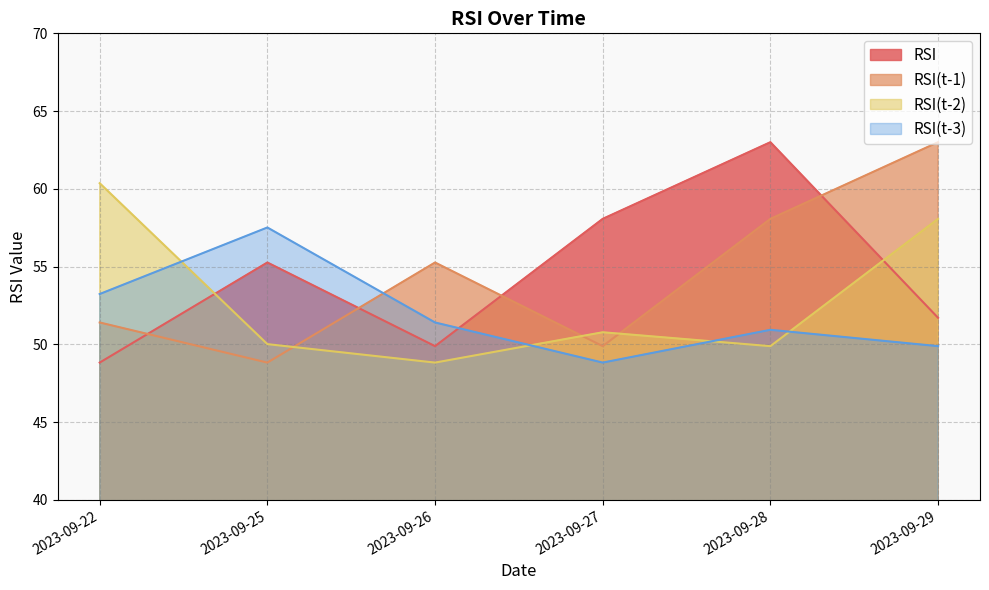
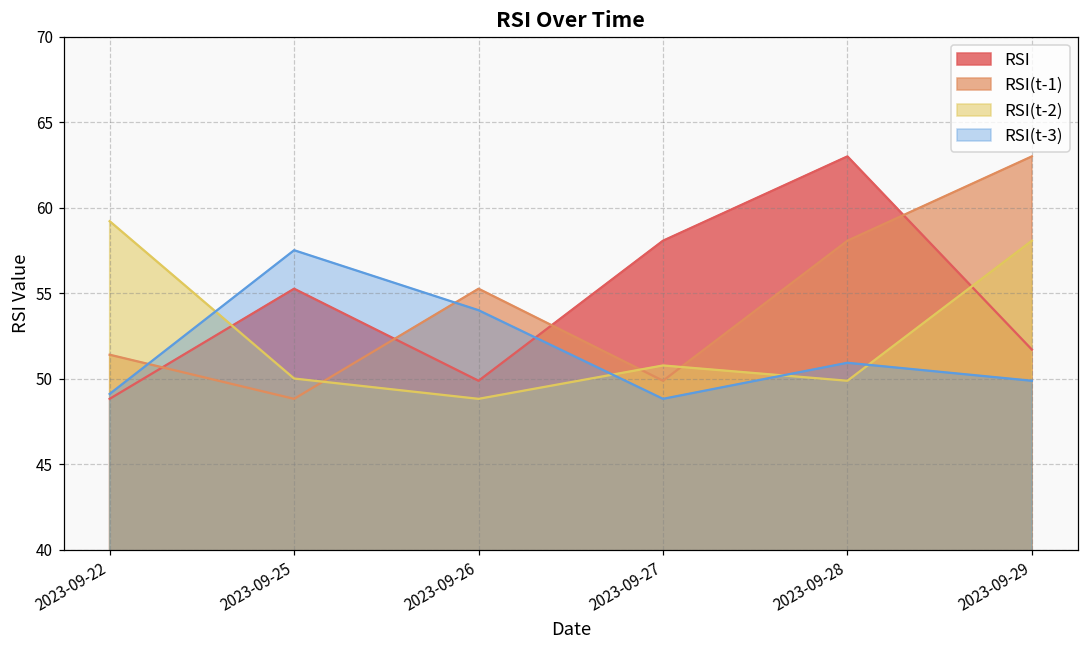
  {
    "RSI(t-2)": {
-     "2023-09-22": 60.4,
+     "2023-09-22": 59.2,
      "2023-09-25": 50.0,
      "2023-09-26": 48.8,
      "2023-09-27": 50.8,
      "2023-09-28": 49.9,
      "2023-09-29": 58.1
    },
    "RSI(t-3)": {
-     "2023-09-22": 53.2,
+     "2023-09-22": 49.1,
      "2023-09-25": 57.5,
-     "2023-09-26": 51.4,
+     "2023-09-26": 54.0,
      "2023-09-27": 48.8,
      "2023-09-28": 50.9,
      "2023-09-29": 49.9
    }
  }
